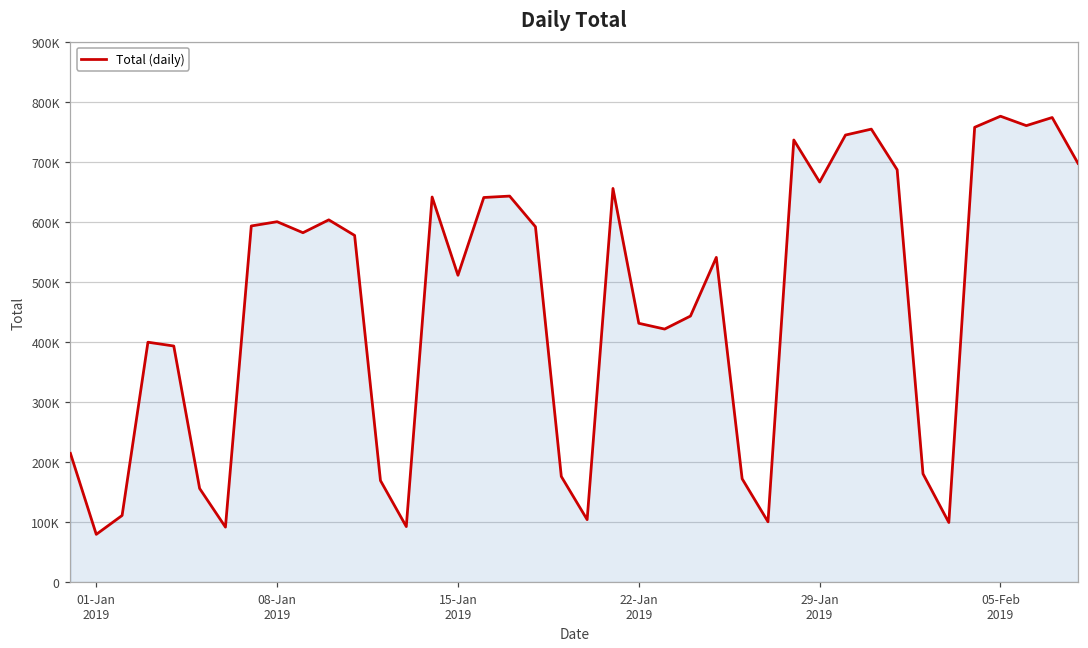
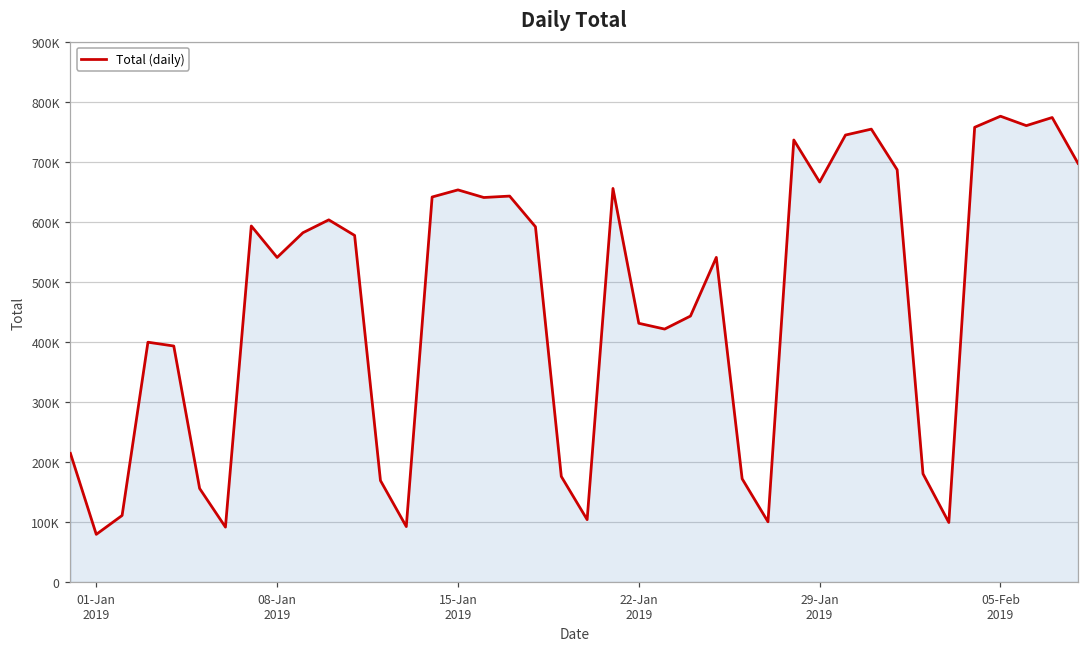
  {
    "01-Jan 2019": 80000,
-   "08-Jan 2019": 600000,
-   "15-Jan 2019": 510000,
+   "08-Jan 2019": 540000,
+   "15-Jan 2019": 650000,
    "22-Jan 2019": 430000,
    "29-Jan 2019": 670000,
    "05-Feb 2019": 780000
  }
